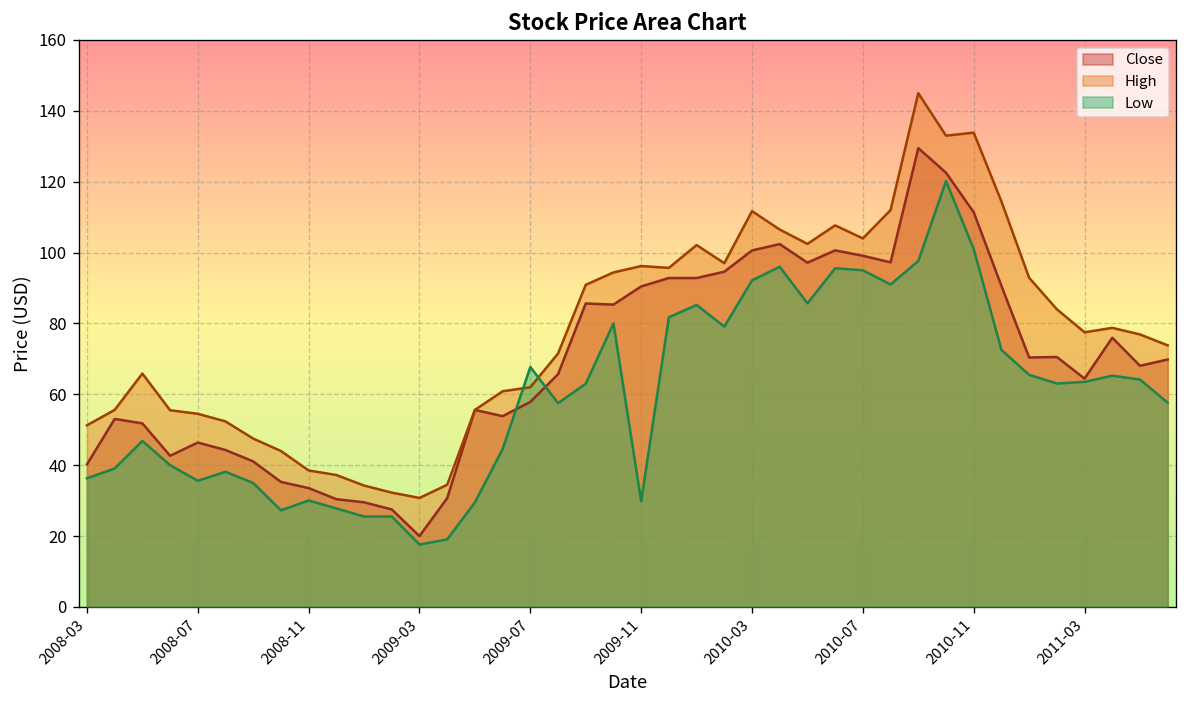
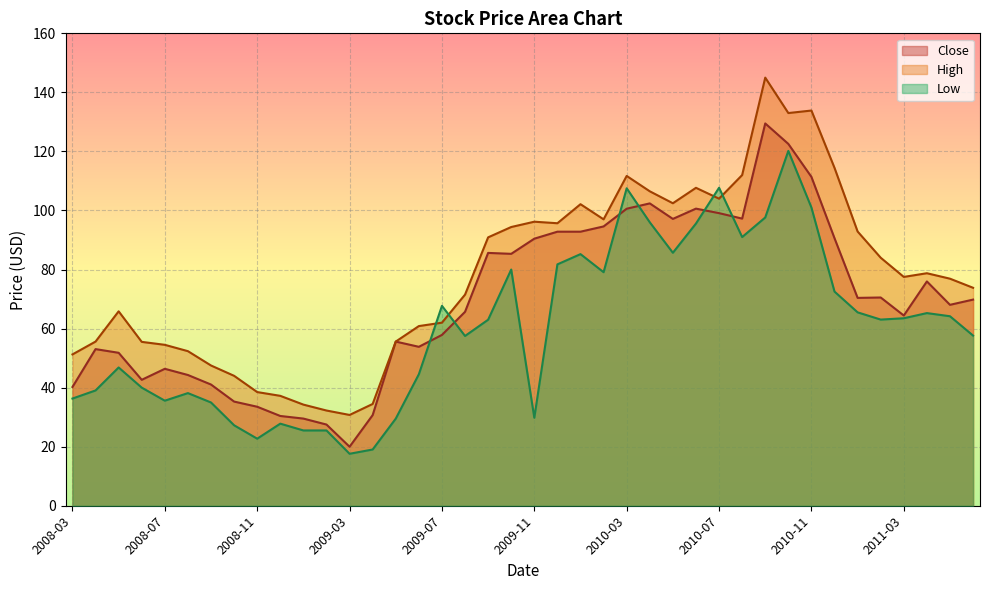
  {
    "Low": {
      "2008-03": 36,
      "2008-07": 36,
-     "2008-11": 30,
+     "2008-11": 23,
      "2009-03": 18,
      "2009-07": 68,
      "2009-11": 30,
-     "2010-03": 92,
-     "2010-07": 95,
+     "2010-03": 108,
+     "2010-07": 108,
      "2010-11": 101,
      "2011-03": 64
    }
  }
